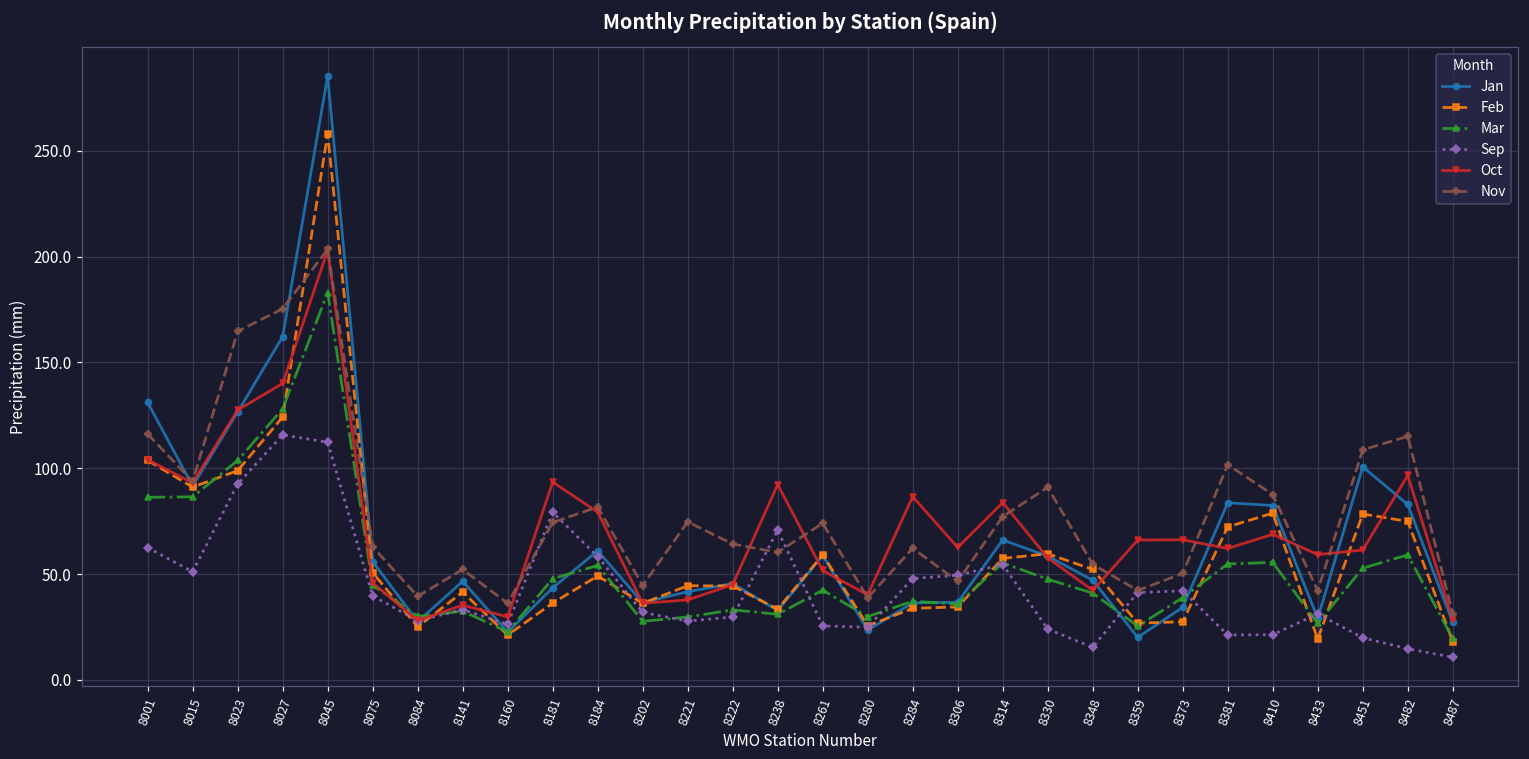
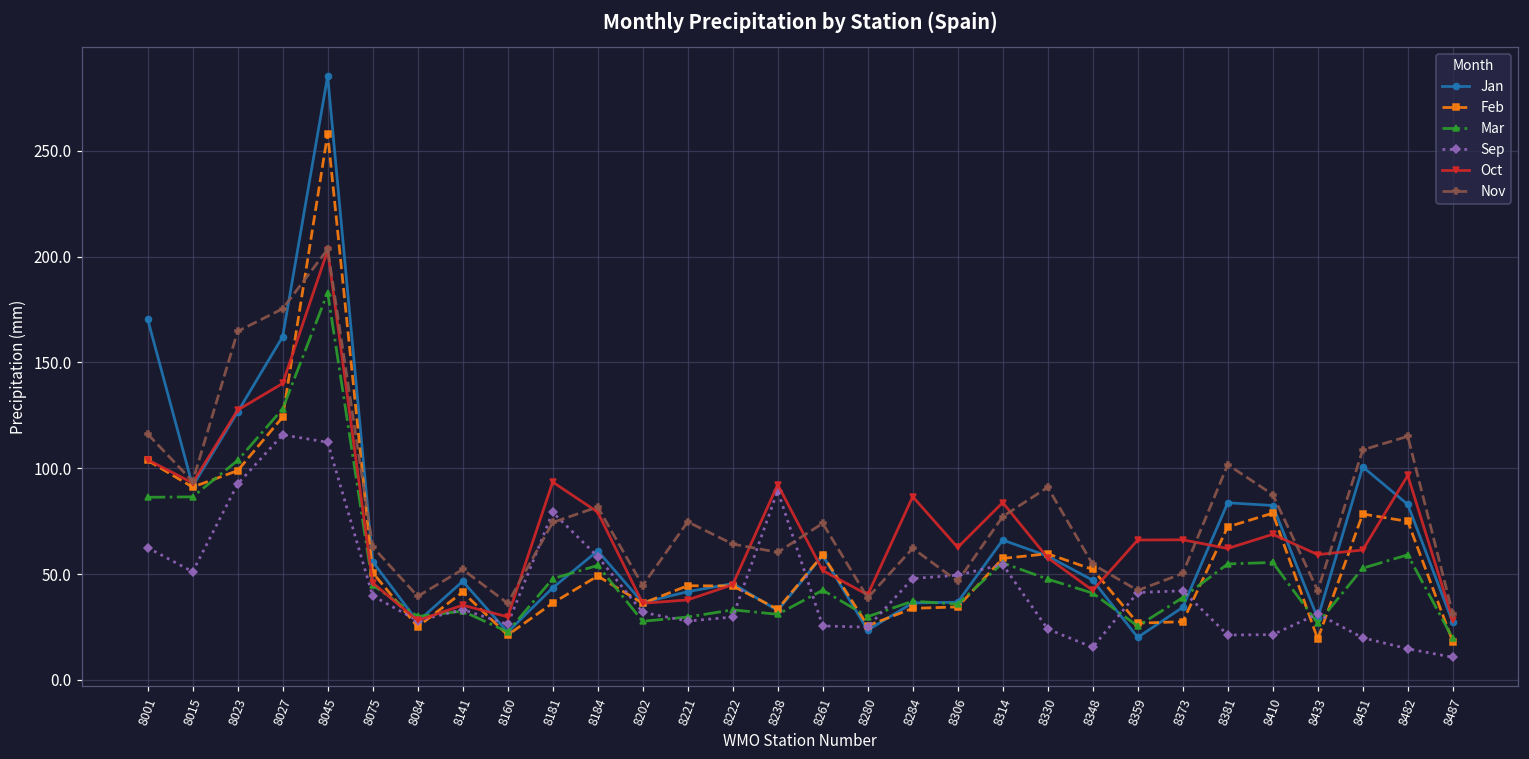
  {
    "Jan": {
-     "8001": 131,
+     "8001": 171,
      "8027": 162,
      "8045": 285,
      "8075": 56,
      "8141": 47,
      "8181": 44,
      "8184": 61,
      "8221": 42,
      "8280": 24,
      "8314": 66,
      "8348": 47,
      "8359": 20,
      "8373": 34,
      "8381": 84,
      "8410": 82,
      "8433": 29,
      "8451": 101,
      "8482": 83
    },
    "Feb": {
      "8023": 99,
      "8027": 124,
      "8045": 258,
      "8075": 51,
      "8084": 25,
      "8141": 42,
      "8160": 21,
      "8181": 36,
      "8184": 49,
      "8221": 45,
      "8284": 34,
      "8314": 57,
      "8348": 52,
      "8359": 27,
      "8373": 28,
      "8381": 72,
      "8410": 79,
      "8433": 19,
      "8451": 78,
      "8482": 75,
      "8487": 18
    },
    "Mar": {
      "8001": 86,
      "8015": 87,
      "8023": 104,
      "8027": 128,
      "8045": 183,
      "8084": 30,
      "8181": 48,
      "8184": 54,
      "8202": 28,
      "8221": 30,
      "8222": 33,
      "8238": 31,
      "8261": 42,
      "8280": 30,
      "8330": 48,
      "8359": 25,
      "8373": 39,
      "8381": 55,
      "8410": 56,
      "8433": 27,
      "8451": 53,
      "8482": 59,
      "8487": 20
    },
    "Sep": {
      "8001": 63,
      "8015": 51,
      "8023": 93,
      "8027": 116,
      "8045": 112,
      "8075": 40,
      "8160": 26,
      "8181": 79,
      "8184": 58,
      "8202": 32,
      "8221": 28,
      "8222": 30,
-     "8238": 71,
+     "8238": 89,
      "8261": 26,
      "8284": 48,
      "8306": 50,
      "8330": 24,
      "8348": 15,
      "8373": 42,
      "8381": 21,
      "8410": 21,
      "8433": 31,
      "8451": 20,
      "8482": 15,
      "8487": 11
    },
    "Oct": {
      "8027": 140,
      "8141": 35,
      "8160": 30,
      "8181": 94,
      "8184": 79,
      "8221": 38,
      "8238": 92,
      "8261": 52,
      "8280": 40,
      "8284": 87,
      "8306": 63,
      "8314": 84,
      "8359": 66,
      "8373": 66,
      "8381": 62,
      "8410": 69,
      "8433": 59,
      "8451": 61,
      "8482": 97
    },
    "Nov": {
      "8001": 116,
      "8023": 165,
      "8027": 175,
      "8075": 63,
      "8084": 40,
      "8141": 52,
      "8160": 36,
      "8181": 74,
      "8184": 82,
      "8202": 45,
      "8221": 75,
      "8222": 64,
      "8238": 60,
      "8261": 74,
      "8280": 39,
      "8284": 62,
      "8306": 47,
      "8314": 77,
      "8330": 91,
      "8348": 55,
      "8373": 50,
      "8381": 102,
      "8410": 88,
      "8433": 42,
      "8451": 109,
      "8482": 115,
      "8487": 31
    }
  }
